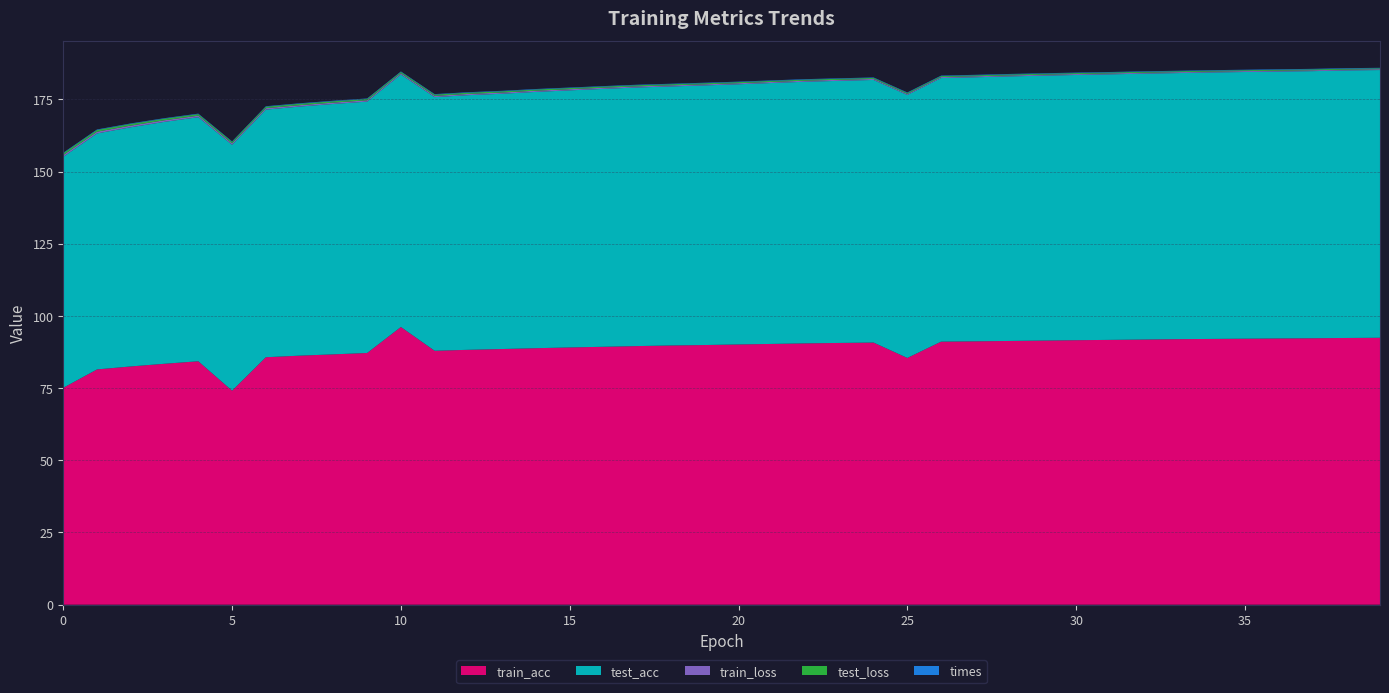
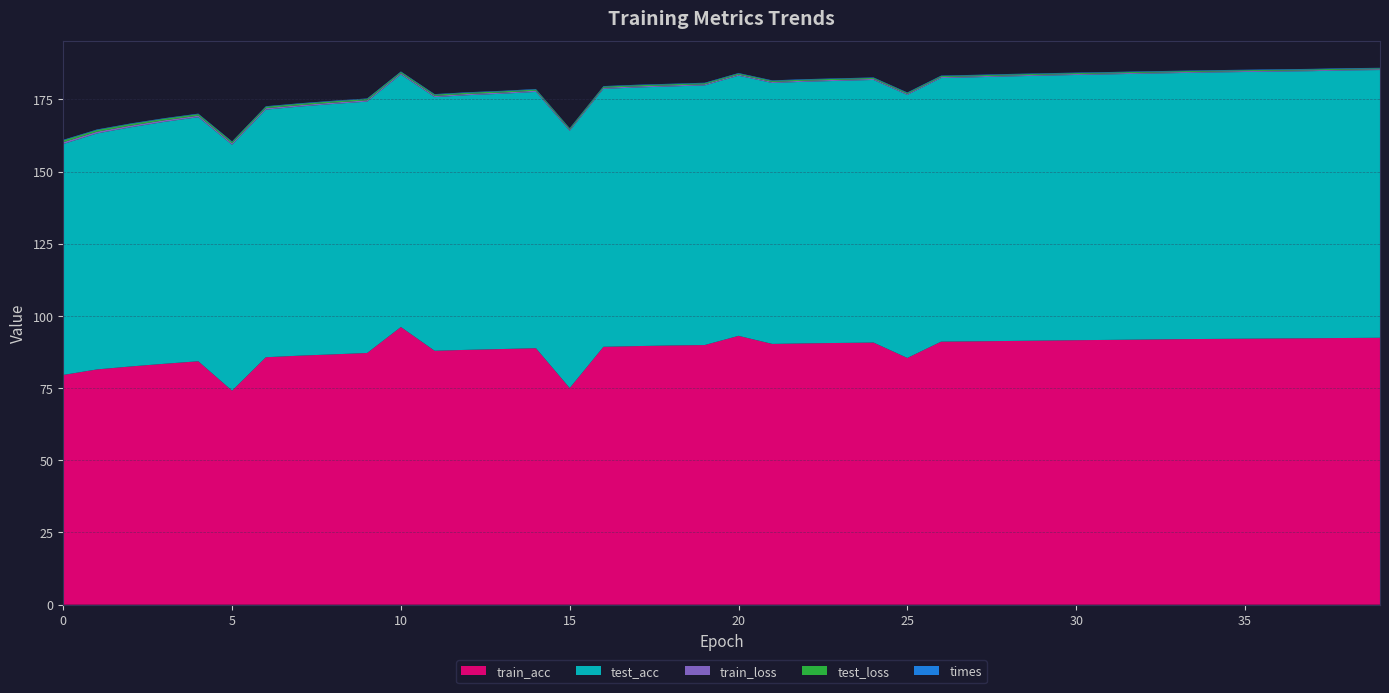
  {
    "train_acc": {
-     "0": 75,
+     "0": 80,
      "5": 74,
      "10": 96,
-     "15": 89,
-     "20": 90,
+     "15": 75,
+     "20": 93,
      "25": 85,
      "30": 92,
      "35": 92
    }
  }
